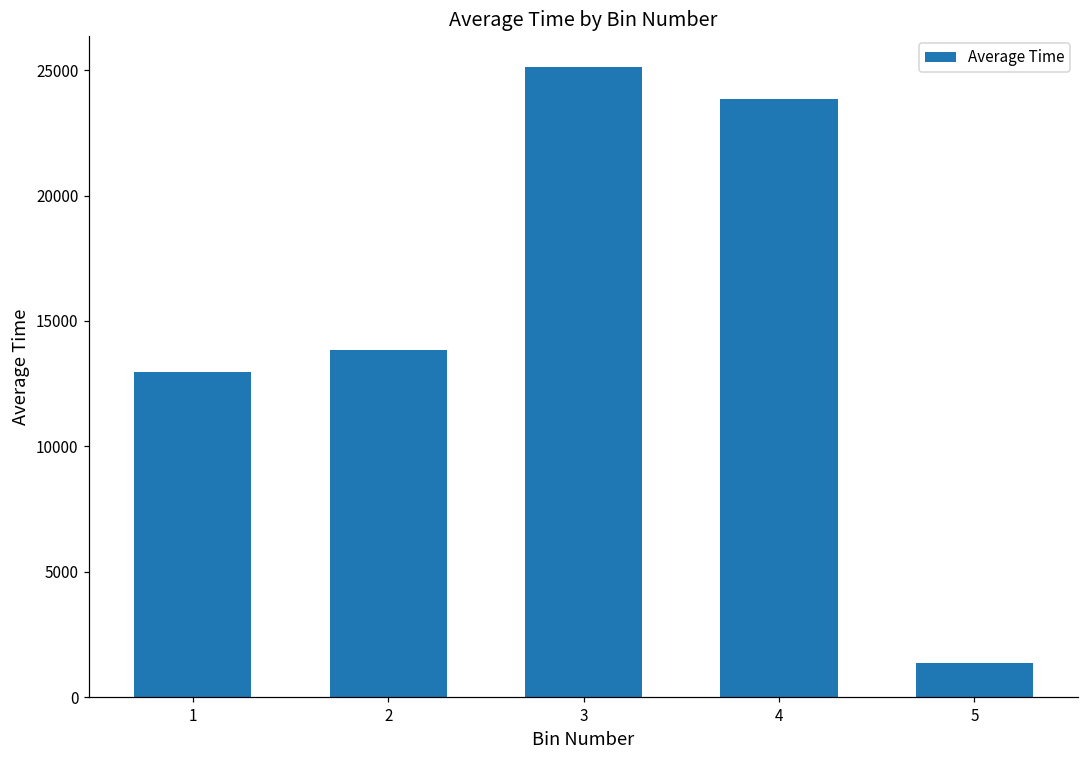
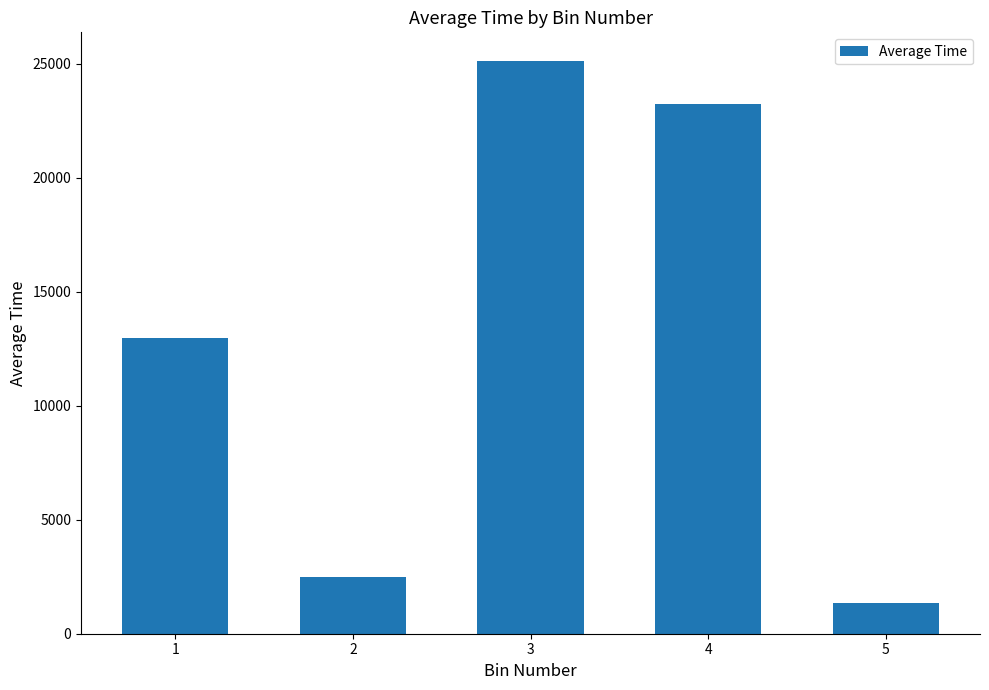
  {
    "1": 13000,
-   "2": 13800,
+   "2": 2500,
    "3": 25100,
-   "4": 23800,
+   "4": 23300,
    "5": 1400
  }
